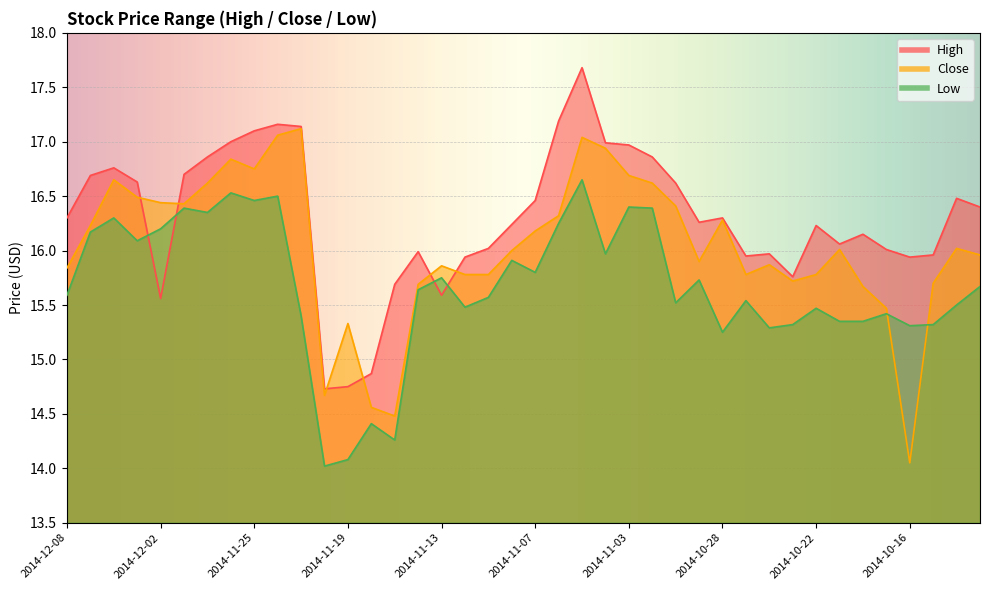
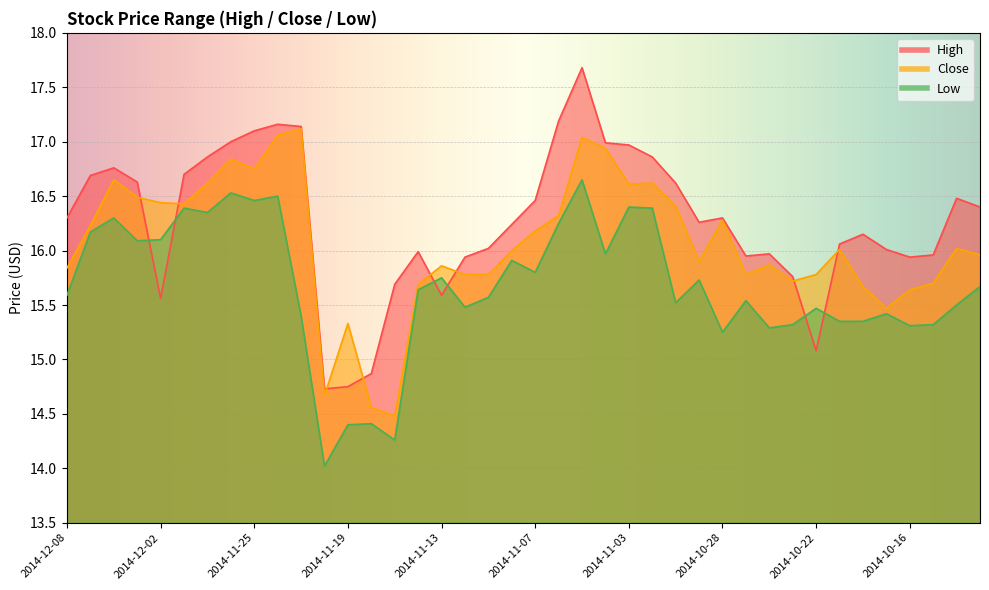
  {
    "High": {
      "2014-12-08": 16.30,
      "2014-12-02": 15.56,
      "2014-11-25": 17.10,
      "2014-11-19": 14.75,
      "2014-11-13": 15.59,
      "2014-11-07": 16.46,
      "2014-11-03": 16.97,
-     "2014-10-22": 16.23,
+     "2014-10-22": 15.08,
      "2014-10-16": 15.94
    },
    "Close": {
      "2014-12-08": 15.84,
      "2014-12-02": 16.44,
      "2014-11-25": 16.75,
      "2014-11-19": 15.33,
      "2014-11-13": 15.86,
      "2014-11-07": 16.18,
-     "2014-11-03": 16.69,
+     "2014-11-03": 16.61,
      "2014-10-22": 15.78,
-     "2014-10-16": 14.05
+     "2014-10-16": 15.64
    },
    "Low": {
      "2014-12-08": 15.59,
-     "2014-12-02": 16.2,
+     "2014-12-02": 16.1,
      "2014-11-25": 16.46,
-     "2014-11-19": 14.08,
+     "2014-11-19": 14.40,
      "2014-11-13": 15.75,
      "2014-11-07": 15.80,
      "2014-11-03": 16.40,
      "2014-10-28": 15.25,
      "2014-10-22": 15.47,
      "2014-10-16": 15.31
    }
  }
